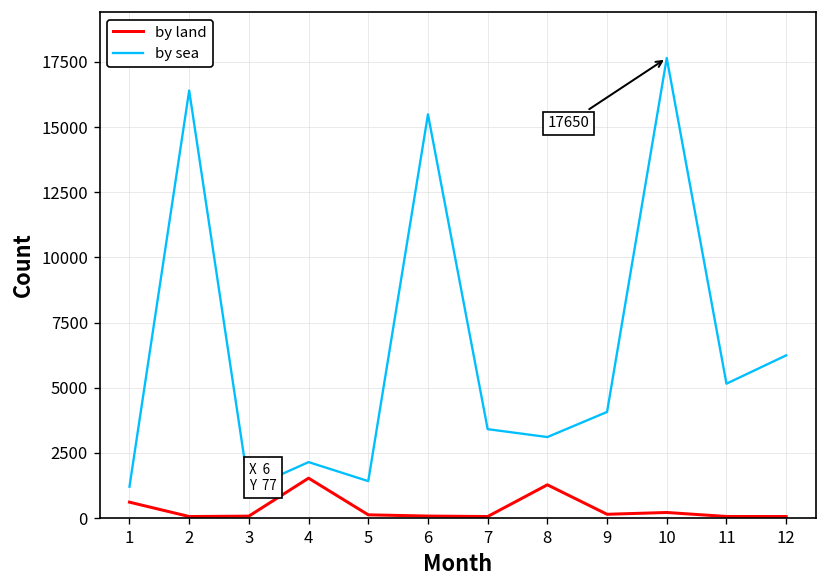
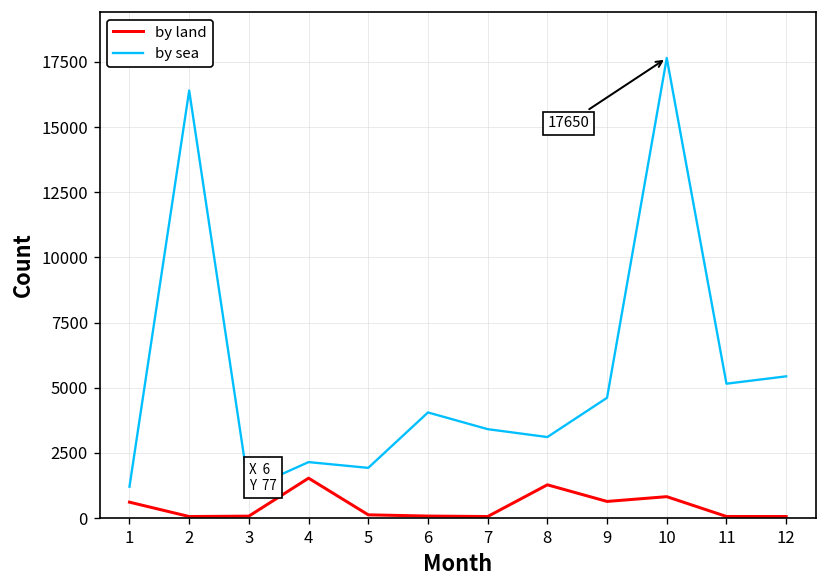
  {
    "by land": {
      "1": 600,
      "2": 100,
      "3": 100,
      "4": 1500,
      "5": 100,
      "6": 100,
      "7": 100,
      "8": 1300,
-     "9": 100,
-     "10": 200,
+     "9": 600,
+     "10": 800,
      "11": 100,
      "12": 100
    },
    "by sea": {
      "1": 1200,
      "2": 16400,
      "4": 2100,
-     "5": 1400,
-     "6": 15500,
+     "5": 1900,
+     "6": 4100,
      "7": 3400,
      "8": 3100,
-     "9": 4100,
+     "9": 4600,
      "11": 5200,
-     "12": 6200
+     "12": 5400
    }
  }
